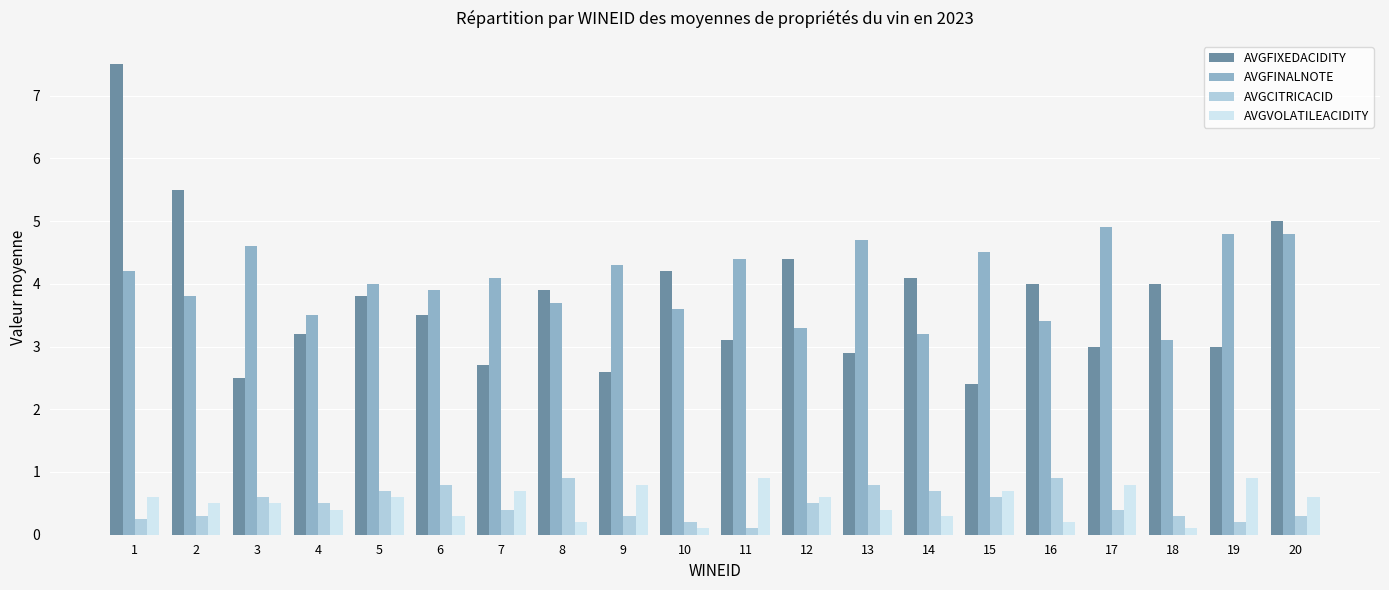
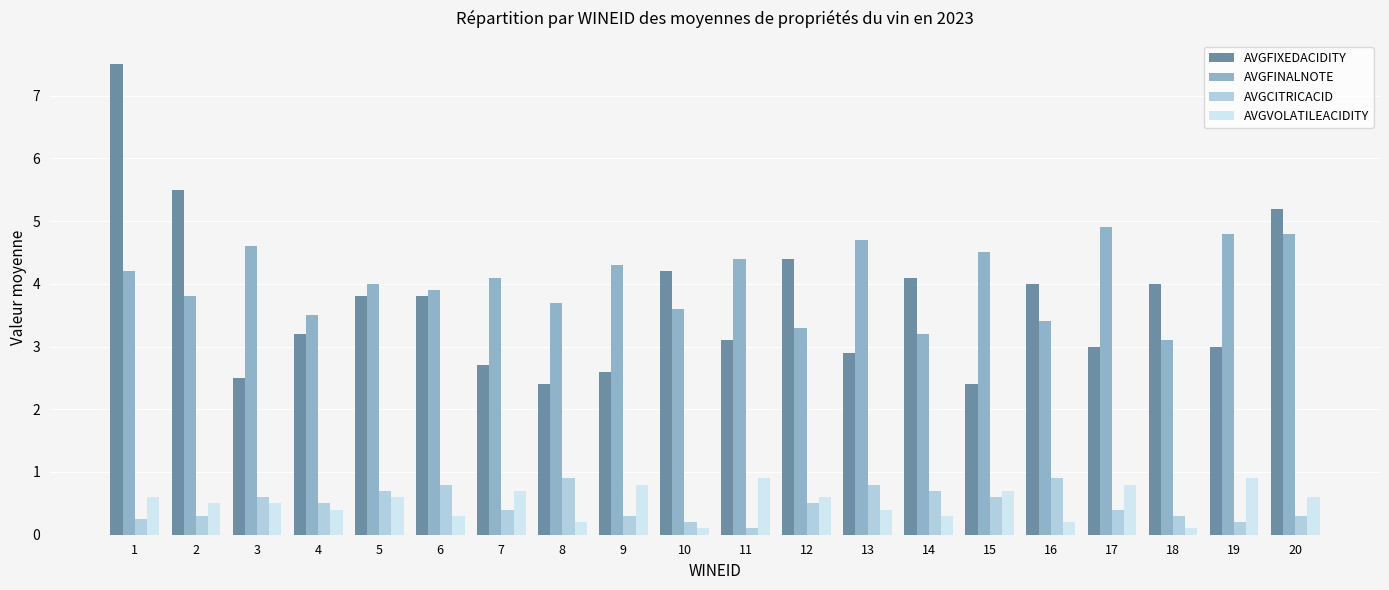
  {
    "AVGFIXEDACIDITY": {
      "1": 7.5,
      "2": 5.5,
      "3": 2.5,
      "4": 3.2,
      "5": 3.8,
-     "6": 3.5,
+     "6": 3.8,
      "7": 2.7,
-     "8": 3.9,
+     "8": 2.4,
      "9": 2.6,
      "10": 4.2,
      "11": 3.1,
      "12": 4.4,
      "13": 2.9,
      "14": 4.1,
      "15": 2.4,
      "16": 4.0,
      "17": 3.0,
      "18": 4.0,
      "19": 3.0,
-     "20": 5.0
+     "20": 5.2
    }
  }
